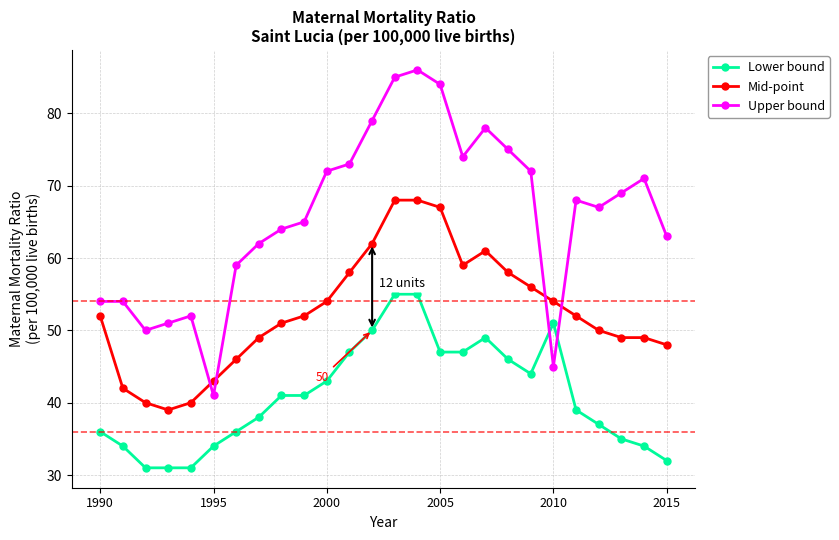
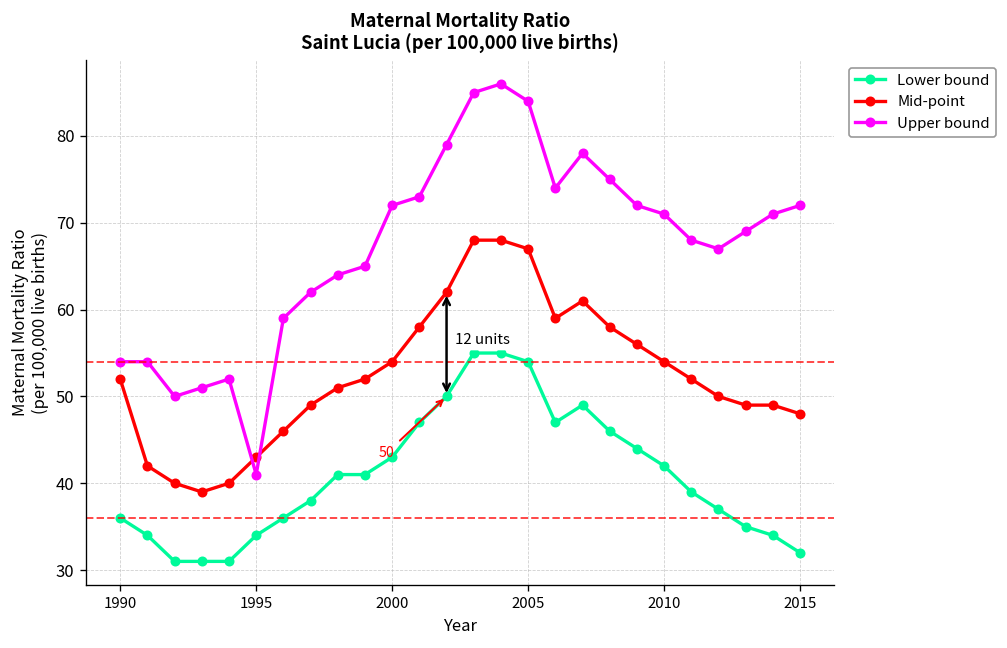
  {
    "Lower bound": {
      "1990": 36,
      "1995": 34,
-     "2005": 47,
-     "2010": 51,
+     "2005": 54,
+     "2010": 42,
      "2015": 32
    },
    "Mid-point": {
      "1990": 52,
      "1995": 43,
      "2000": 54,
      "2005": 67,
      "2010": 54,
      "2015": 48
    },
    "Upper bound": {
      "1990": 54,
      "1995": 41,
      "2000": 72,
      "2005": 84,
-     "2010": 45,
-     "2015": 63
+     "2010": 71,
+     "2015": 72
    }
  }
